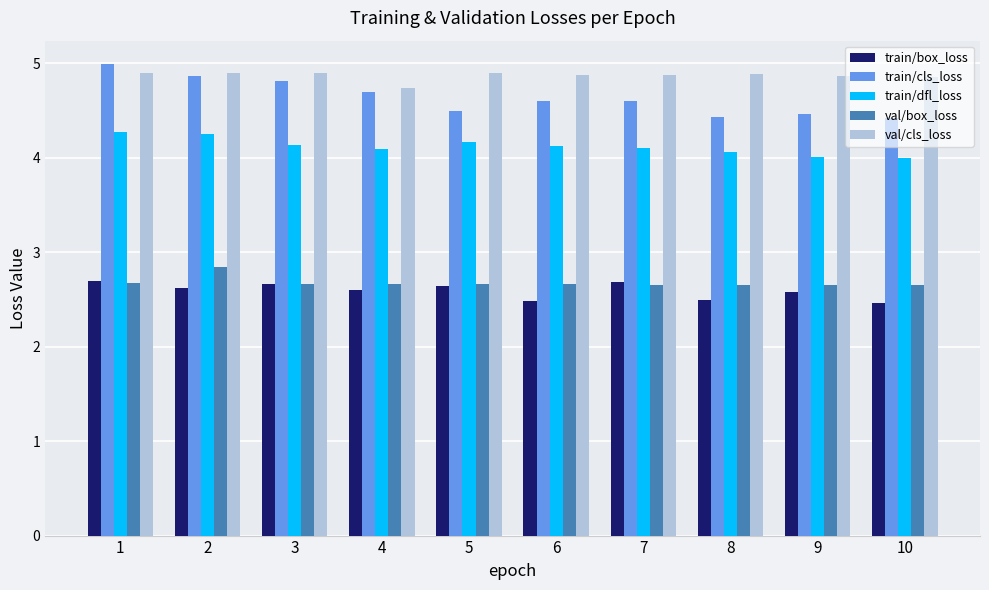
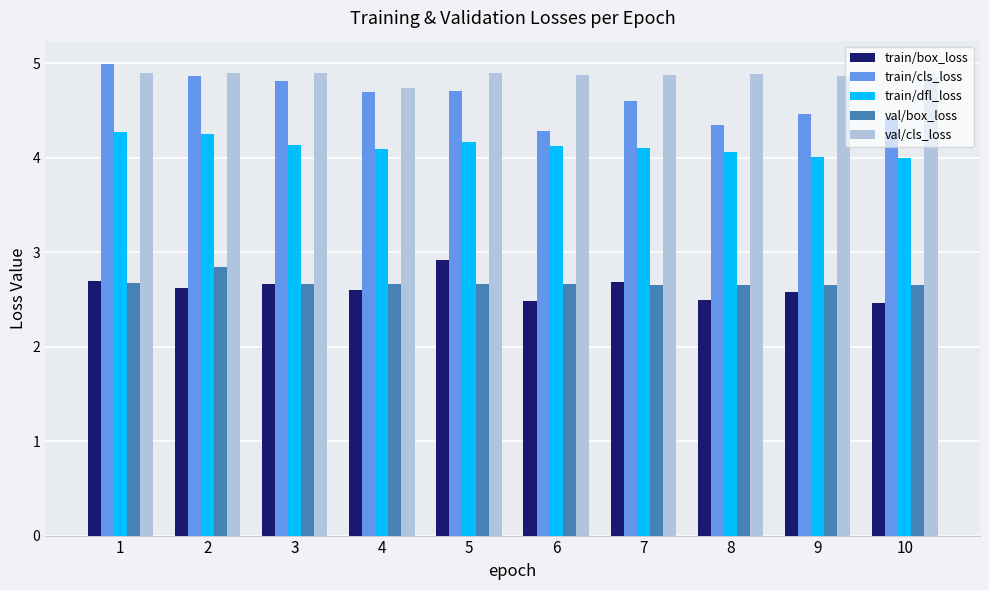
  {
    "train/box_loss": {
      "1": 2.7,
      "2": 2.6,
      "3": 2.7,
      "4": 2.6,
-     "5": 2.6,
+     "5": 2.9,
      "6": 2.5,
      "7": 2.7,
      "8": 2.5,
      "9": 2.6,
      "10": 2.5
    },
    "train/cls_loss": {
      "1": 5.0,
      "2": 4.9,
      "3": 4.8,
      "4": 4.7,
-     "5": 4.5,
-     "6": 4.6,
+     "5": 4.7,
+     "6": 4.3,
      "7": 4.6,
-     "8": 4.4,
+     "8": 4.3,
      "9": 4.5
    },
    "train/dfl_loss": {
      "1": 4.3,
      "2": 4.2,
      "3": 4.1,
      "4": 4.1,
      "5": 4.2,
      "6": 4.1,
      "7": 4.1,
      "8": 4.1,
      "9": 4.0,
      "10": 4.0
    },
    "val/box_loss": {
      "1": 2.7,
      "2": 2.8,
      "3": 2.7,
      "4": 2.7,
      "5": 2.7,
      "6": 2.7,
      "7": 2.7,
      "8": 2.7,
      "9": 2.7,
      "10": 2.7
    },
    "val/cls_loss": {
      "1": 4.9,
      "2": 4.9,
      "3": 4.9,
      "4": 4.7,
      "5": 4.9,
      "6": 4.9,
      "7": 4.9,
      "8": 4.9,
      "9": 4.9
    }
  }
